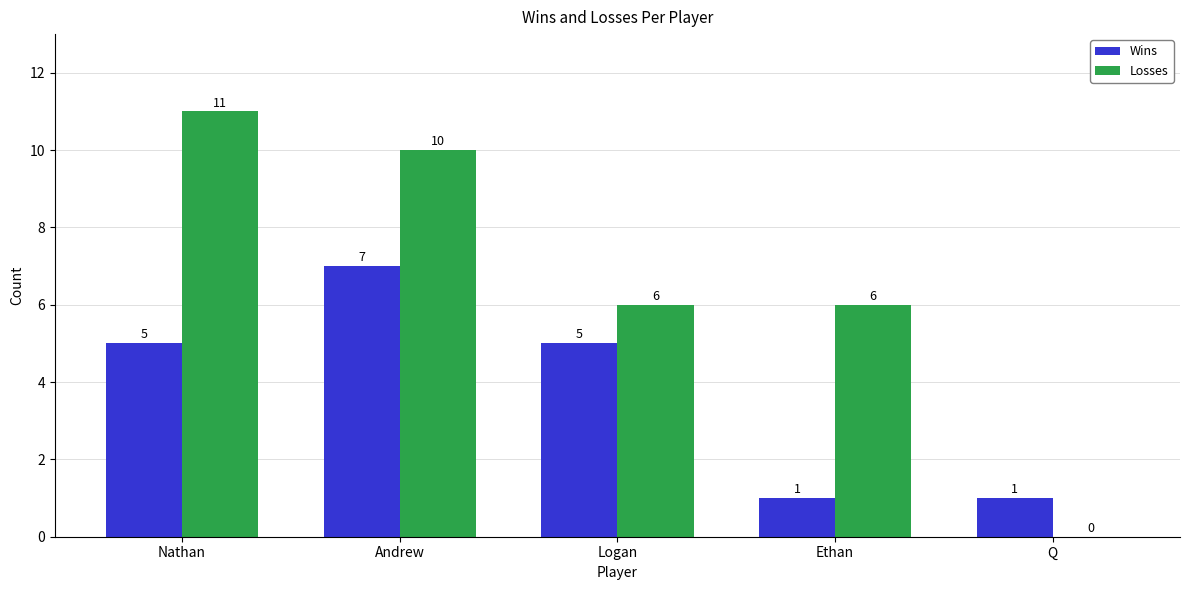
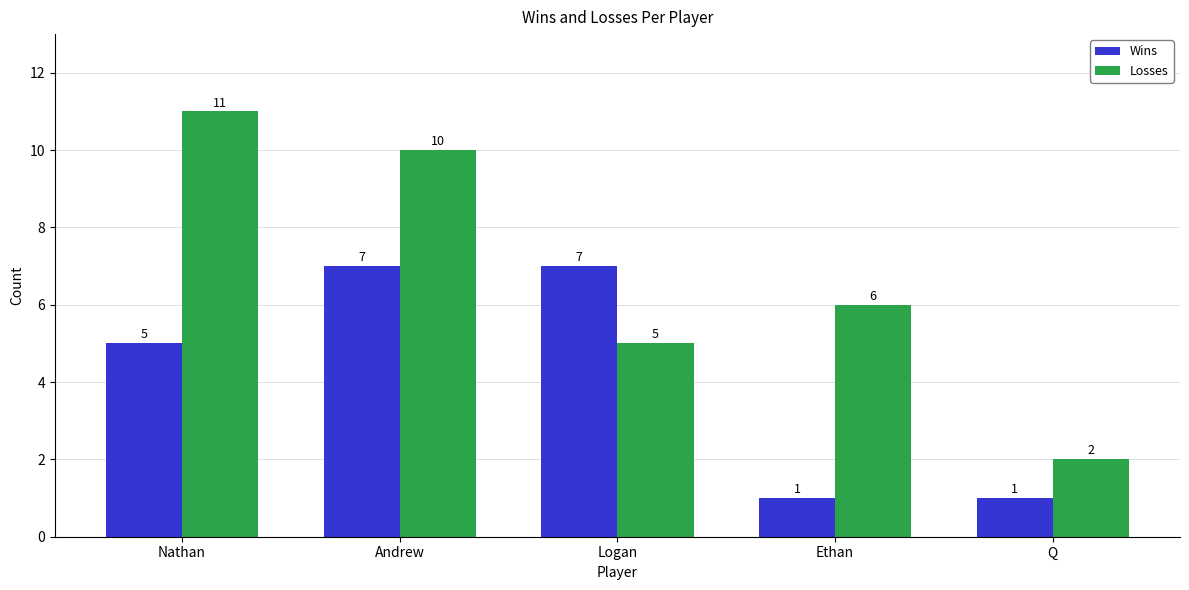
  {
    "Wins": {
      "Nathan": 5,
      "Andrew": 7,
-     "Logan": 5,
+     "Logan": 7,
      "Ethan": 1,
      "Q": 1
    },
    "Losses": {
      "Nathan": 11,
      "Andrew": 10,
-     "Logan": 6,
+     "Logan": 5,
      "Ethan": 6,
-     "Q": 0
+     "Q": 2
    }
  }
